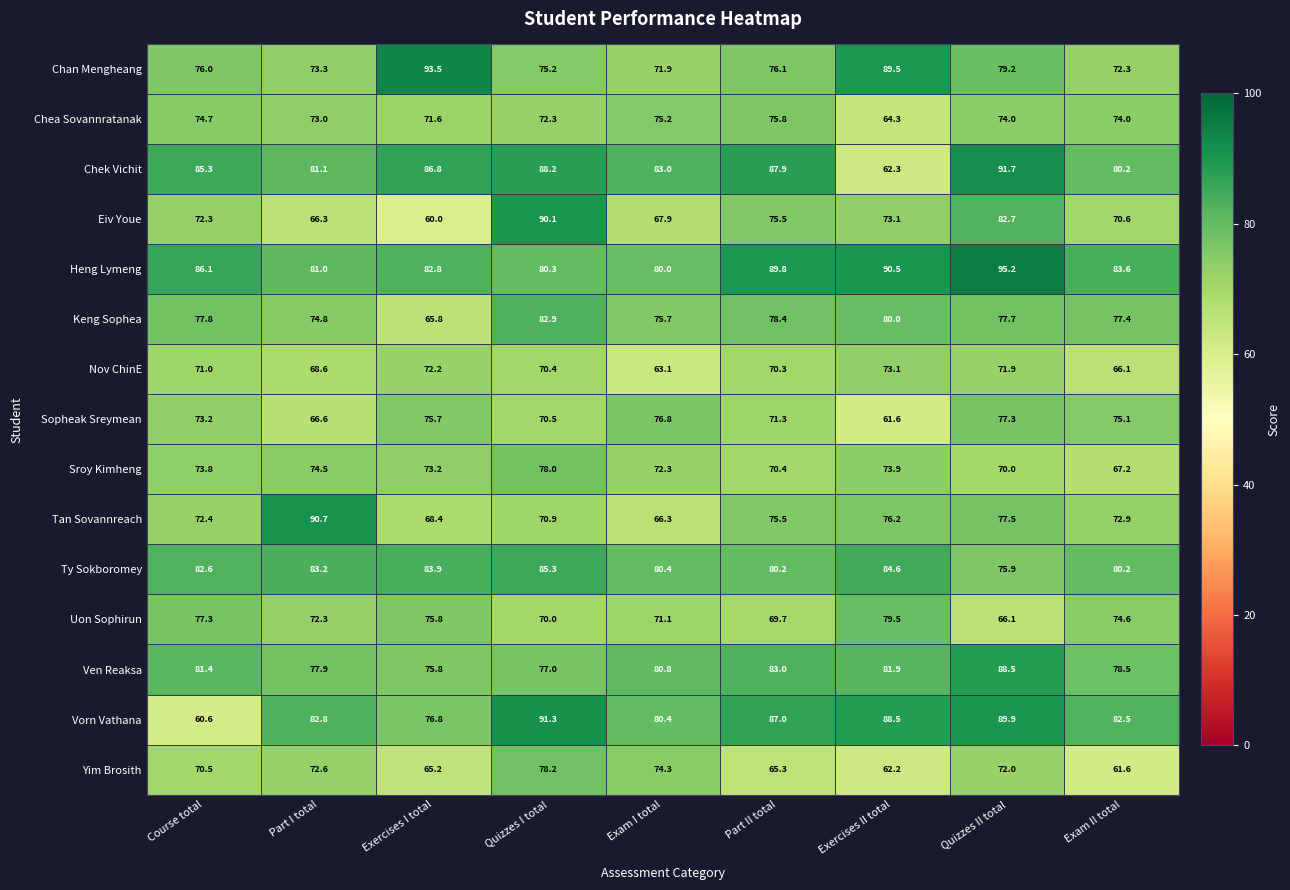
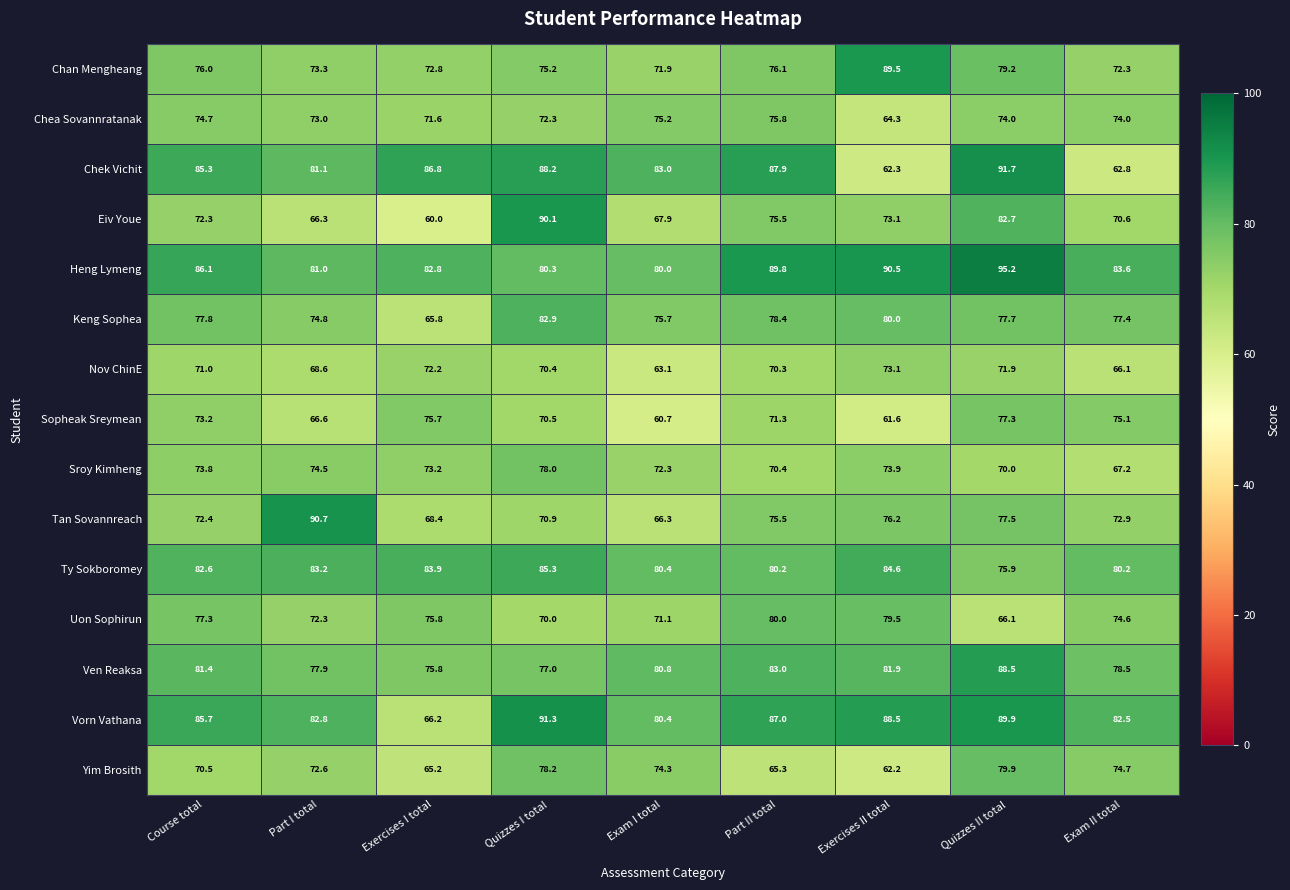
  {
    "Chan Mengheang": {
      "Course total": 76.0,
      "Part I total": 73.3,
-     "Exercises I total": 93.5,
+     "Exercises I total": 72.8,
      "Quizzes I total": 75.2,
      "Exam I total": 71.9,
      "Part II total": 76.1,
      "Exercises II total": 89.5,
      "Quizzes II total": 79.2,
      "Exam II total": 72.3
    },
    "Chea Sovannratanak": {
      "Course total": 74.7,
      "Part I total": 73.0,
      "Exercises I total": 71.6,
      "Quizzes I total": 72.3,
      "Exam I total": 75.2,
      "Part II total": 75.8,
      "Exercises II total": 64.3,
      "Quizzes II total": 74.0,
      "Exam II total": 74.0
    },
    "Chek Vichit": {
      "Course total": 85.3,
      "Part I total": 81.1,
      "Exercises I total": 86.8,
      "Quizzes I total": 88.2,
      "Exam I total": 83.0,
      "Part II total": 87.9,
      "Exercises II total": 62.3,
      "Quizzes II total": 91.7,
-     "Exam II total": 80.2
+     "Exam II total": 62.8
    },
    "Eiv Youe": {
      "Course total": 72.3,
      "Part I total": 66.3,
      "Exercises I total": 60.0,
      "Quizzes I total": 90.1,
      "Exam I total": 67.9,
      "Part II total": 75.5,
      "Exercises II total": 73.1,
      "Quizzes II total": 82.7,
      "Exam II total": 70.6
    },
    "Heng Lymeng": {
      "Course total": 86.1,
      "Part I total": 81.0,
      "Exercises I total": 82.8,
      "Quizzes I total": 80.3,
      "Exam I total": 80.0,
      "Part II total": 89.8,
      "Exercises II total": 90.5,
      "Quizzes II total": 95.2,
      "Exam II total": 83.6
    },
    "Keng Sophea": {
      "Course total": 77.8,
      "Part I total": 74.8,
      "Exercises I total": 65.8,
      "Quizzes I total": 82.9,
      "Exam I total": 75.7,
      "Part II total": 78.4,
      "Exercises II total": 80.0,
      "Quizzes II total": 77.7,
      "Exam II total": 77.4
    },
    "Nov ChinE": {
      "Course total": 71.0,
      "Part I total": 68.6,
      "Exercises I total": 72.2,
      "Quizzes I total": 70.4,
      "Exam I total": 63.1,
      "Part II total": 70.3,
      "Exercises II total": 73.1,
      "Quizzes II total": 71.9,
      "Exam II total": 66.1
    },
    "Sopheak Sreymean": {
      "Course total": 73.2,
      "Part I total": 66.6,
      "Exercises I total": 75.7,
      "Quizzes I total": 70.5,
-     "Exam I total": 76.8,
+     "Exam I total": 60.7,
      "Part II total": 71.3,
      "Exercises II total": 61.6,
      "Quizzes II total": 77.3,
      "Exam II total": 75.1
    },
    "Sroy Kimheng": {
      "Course total": 73.8,
      "Part I total": 74.5,
      "Exercises I total": 73.2,
      "Quizzes I total": 78.0,
      "Exam I total": 72.3,
      "Part II total": 70.4,
      "Exercises II total": 73.9,
      "Quizzes II total": 70.0,
      "Exam II total": 67.2
    },
    "Tan Sovannreach": {
      "Course total": 72.4,
      "Part I total": 90.7,
      "Exercises I total": 68.4,
      "Quizzes I total": 70.9,
      "Exam I total": 66.3,
      "Part II total": 75.5,
      "Exercises II total": 76.2,
      "Quizzes II total": 77.5,
      "Exam II total": 72.9
    },
    "Ty Sokboromey": {
      "Course total": 82.6,
      "Part I total": 83.2,
      "Exercises I total": 83.9,
      "Quizzes I total": 85.3,
      "Exam I total": 80.4,
      "Part II total": 80.2,
      "Exercises II total": 84.6,
      "Quizzes II total": 75.9,
      "Exam II total": 80.2
    },
    "Uon Sophirun": {
      "Course total": 77.3,
      "Part I total": 72.3,
      "Exercises I total": 75.8,
      "Quizzes I total": 70.0,
      "Exam I total": 71.1,
-     "Part II total": 69.7,
+     "Part II total": 80.0,
      "Exercises II total": 79.5,
      "Quizzes II total": 66.1,
      "Exam II total": 74.6
    },
    "Ven Reaksa": {
      "Course total": 81.4,
      "Part I total": 77.9,
      "Exercises I total": 75.8,
      "Quizzes I total": 77.0,
      "Exam I total": 80.8,
      "Part II total": 83.0,
      "Exercises II total": 81.9,
      "Quizzes II total": 88.5,
      "Exam II total": 78.5
    },
    "Vorn Vathana": {
-     "Course total": 60.6,
+     "Course total": 85.7,
      "Part I total": 82.8,
-     "Exercises I total": 76.8,
+     "Exercises I total": 66.2,
      "Quizzes I total": 91.3,
      "Exam I total": 80.4,
      "Part II total": 87.0,
      "Exercises II total": 88.5,
      "Quizzes II total": 89.9,
      "Exam II total": 82.5
    },
    "Yim Brosith": {
      "Course total": 70.5,
      "Part I total": 72.6,
      "Exercises I total": 65.2,
      "Quizzes I total": 78.2,
      "Exam I total": 74.3,
      "Part II total": 65.3,
      "Exercises II total": 62.2,
-     "Quizzes II total": 72.0,
-     "Exam II total": 61.6
+     "Quizzes II total": 79.9,
+     "Exam II total": 74.7
    }
  }
